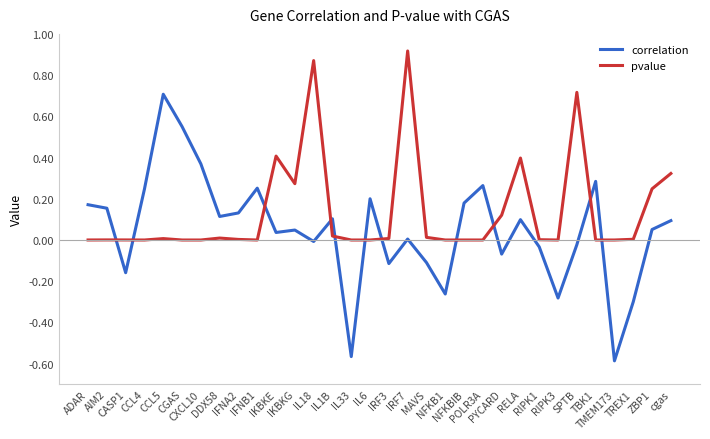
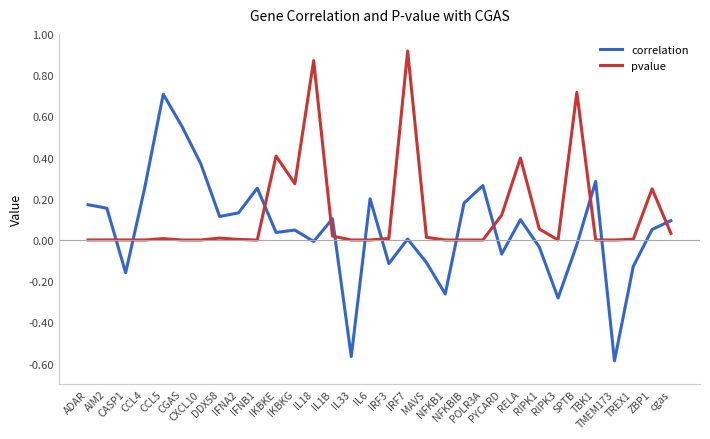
  {
    "correlation": {
      "ADAR": 0.17,
      "AIM2": 0.15,
      "CASP1": -0.16,
      "CCL4": 0.25,
      "CCL5": 0.71,
      "CGAS": 0.55,
      "CXCL10": 0.37,
      "DDX58": 0.11,
      "IFNA2": 0.13,
      "IFNB1": 0.25,
      "IKBKE": 0.04,
      "IKBKG": 0.05,
      "IL18": -0.01,
      "IL1B": 0.10,
      "IL33": -0.57,
      "IL6": 0.20,
      "IRF3": -0.11,
      "IRF7": 0.00,
      "MAVS": -0.11,
      "NFKB1": -0.26,
      "NFKBIB": 0.18,
      "POLR3A": 0.26,
      "PYCARD": -0.07,
      "RELA": 0.10,
      "RIPK1": -0.03,
      "RIPK3": -0.28,
      "SPTB": -0.02,
      "TBK1": 0.28,
      "TMEM173": -0.59,
-     "TREX1": -0.30,
+     "TREX1": -0.13,
      "ZBP1": 0.05,
      "cgas": 0.09
    },
    "pvalue": {
      "ADAR": 0.00,
      "AIM2": 0.00,
      "CASP1": 0.00,
      "CCL4": 0.00,
      "CCL5": 0.01,
      "CGAS": 0.00,
      "CXCL10": 0.00,
      "DDX58": 0.01,
      "IFNA2": 0.00,
      "IFNB1": 0.00,
      "IKBKE": 0.41,
      "IKBKG": 0.27,
      "IL18": 0.87,
      "IL1B": 0.02,
      "IL33": 0.00,
      "IL6": 0.00,
      "IRF3": 0.01,
      "IRF7": 0.92,
      "MAVS": 0.01,
      "NFKB1": 0.00,
      "NFKBIB": 0.00,
      "POLR3A": 0.00,
      "PYCARD": 0.12,
      "RELA": 0.40,
-     "RIPK1": 0.00,
+     "RIPK1": 0.05,
      "RIPK3": 0.00,
      "SPTB": 0.72,
      "TBK1": 0.00,
      "TMEM173": 0.00,
      "TREX1": 0.00,
      "ZBP1": 0.25,
-     "cgas": 0.32
+     "cgas": 0.03
    }
  }
